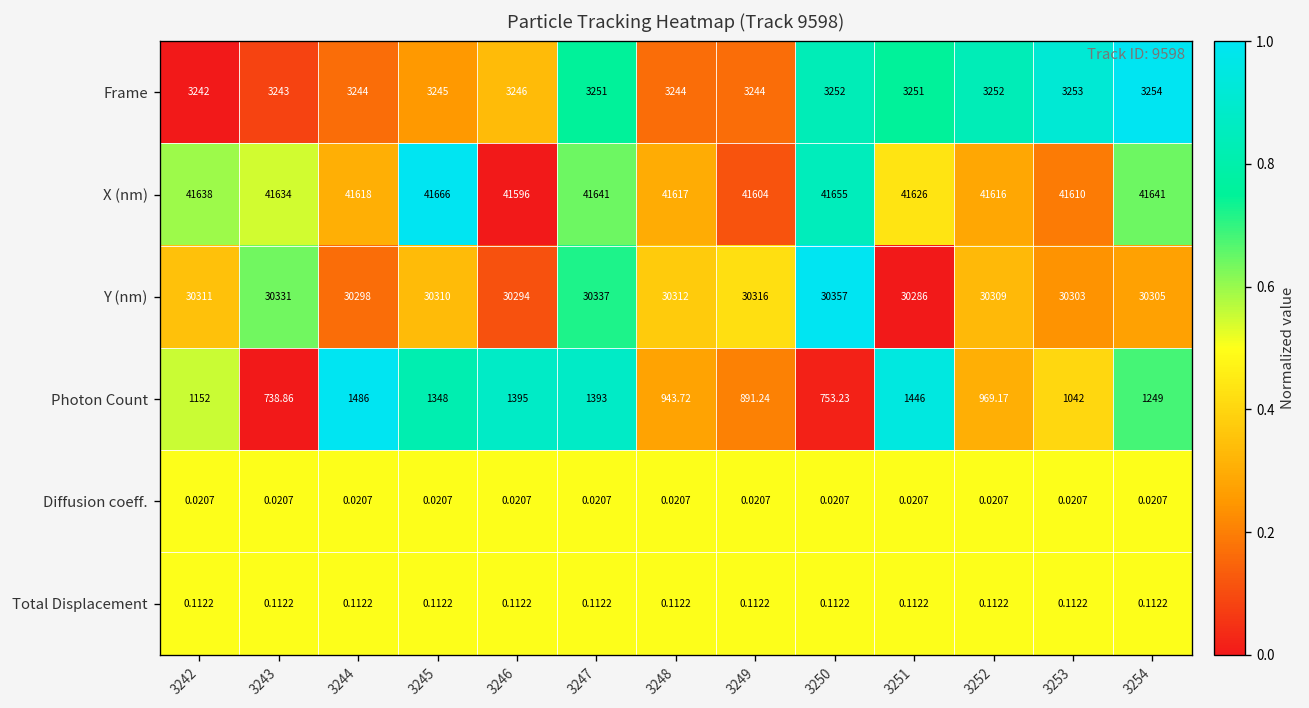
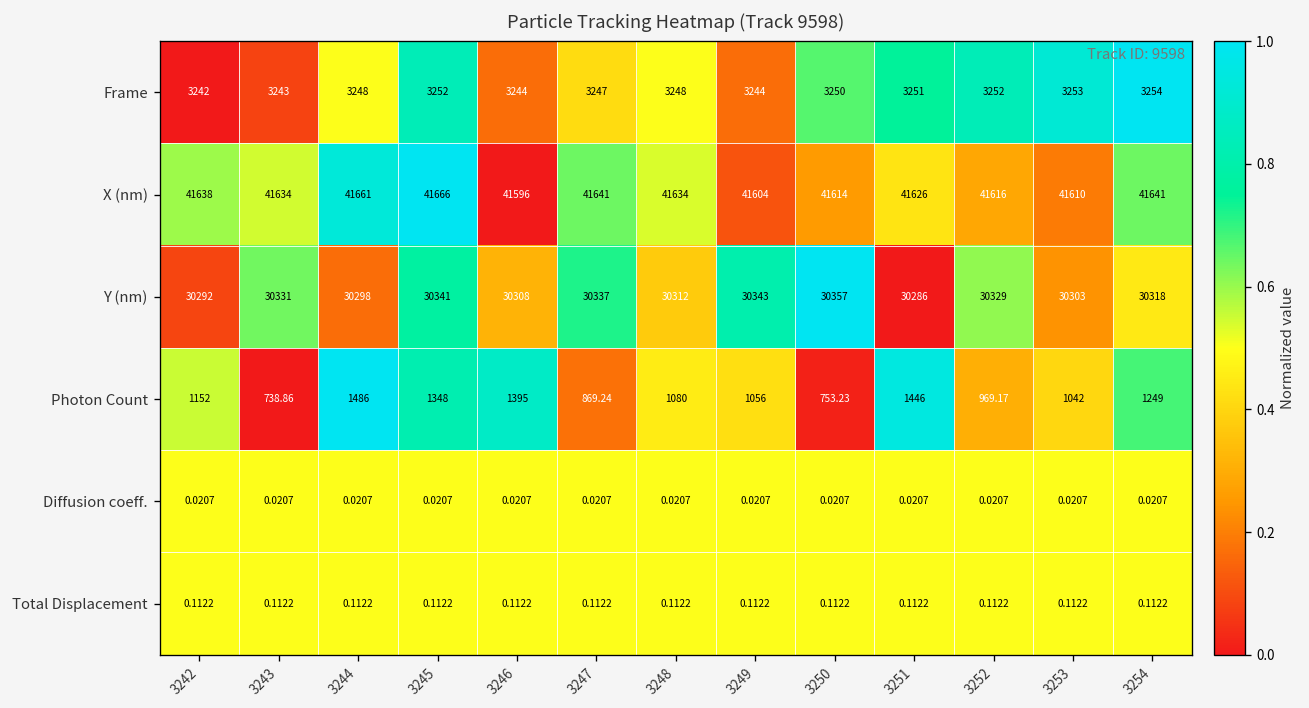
  {
    "Frame": {
      "3242": 3242,
      "3243": 3243,
-     "3244": 3244,
-     "3245": 3245,
-     "3246": 3246,
-     "3247": 3251,
-     "3248": 3244,
+     "3244": 3248,
+     "3245": 3252,
+     "3246": 3244,
+     "3247": 3247,
+     "3248": 3248,
      "3249": 3244,
-     "3250": 3252,
+     "3250": 3250,
      "3251": 3251,
      "3252": 3252,
      "3253": 3253
    },
    "X (nm)": {
      "3242": 41638,
      "3243": 41634,
-     "3244": 41618,
+     "3244": 41661,
      "3245": 41666,
      "3246": 41596,
      "3247": 41641,
-     "3248": 41617,
+     "3248": 41634,
      "3249": 41604,
-     "3250": 41655,
+     "3250": 41614,
      "3251": 41626,
      "3252": 41616,
      "3253": 41610,
      "3254": 41641
    },
    "Y (nm)": {
-     "3242": 30311,
+     "3242": 30292,
      "3243": 30331,
      "3244": 30298,
-     "3245": 30310,
-     "3246": 30294,
+     "3245": 30341,
+     "3246": 30308,
      "3247": 30337,
      "3248": 30312,
-     "3249": 30316,
+     "3249": 30343,
      "3250": 30357,
      "3251": 30286,
-     "3252": 30309,
+     "3252": 30329,
      "3253": 30303,
-     "3254": 30305
+     "3254": 30318
    },
    "Photon Count": {
      "3242": 1152,
      "3243": 738.86,
      "3244": 1486,
      "3245": 1348,
      "3246": 1395,
-     "3247": 1393,
-     "3248": 943.72,
-     "3249": 891.24,
+     "3247": 869.24,
+     "3248": 1080,
+     "3249": 1056,
      "3250": 753.23,
      "3251": 1446,
      "3252": 969.17,
      "3253": 1042,
      "3254": 1249
    },
    "Diffusion coeff.": {
      "3242": 0.0207,
      "3243": 0.0207,
      "3244": 0.0207,
      "3245": 0.0207,
      "3246": 0.0207,
      "3247": 0.0207,
      "3248": 0.0207,
      "3249": 0.0207,
      "3250": 0.0207,
      "3251": 0.0207,
      "3252": 0.0207,
      "3253": 0.0207,
      "3254": 0.0207
    },
    "Total Displacement": {
      "3242": 0.1122,
      "3243": 0.1122,
      "3244": 0.1122,
      "3245": 0.1122,
      "3246": 0.1122,
      "3247": 0.1122,
      "3248": 0.1122,
      "3249": 0.1122,
      "3250": 0.1122,
      "3251": 0.1122,
      "3252": 0.1122,
      "3253": 0.1122,
      "3254": 0.1122
    }
  }
